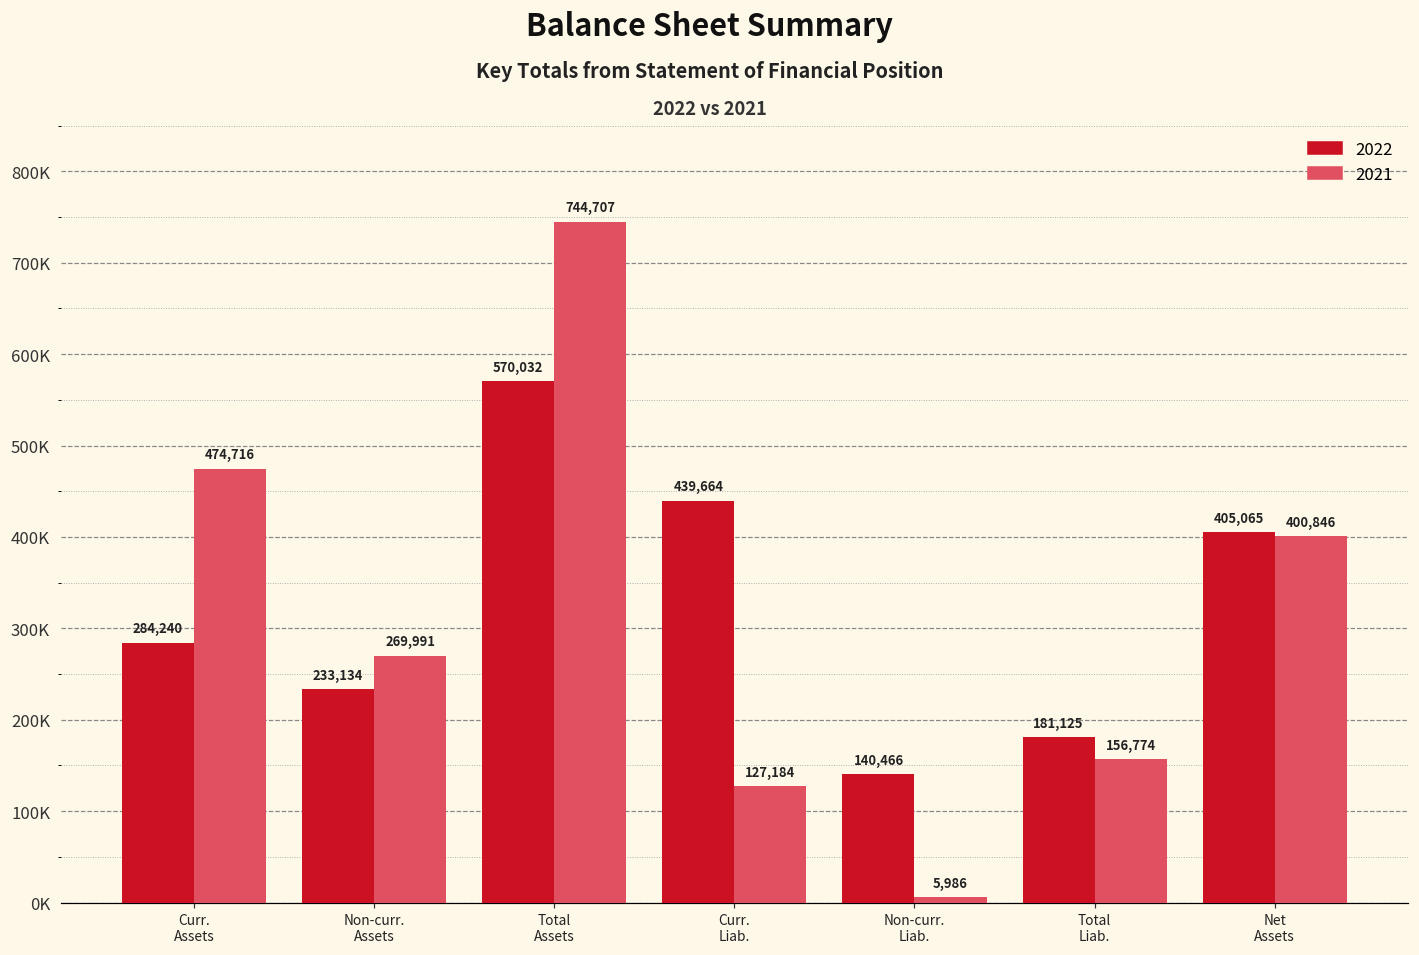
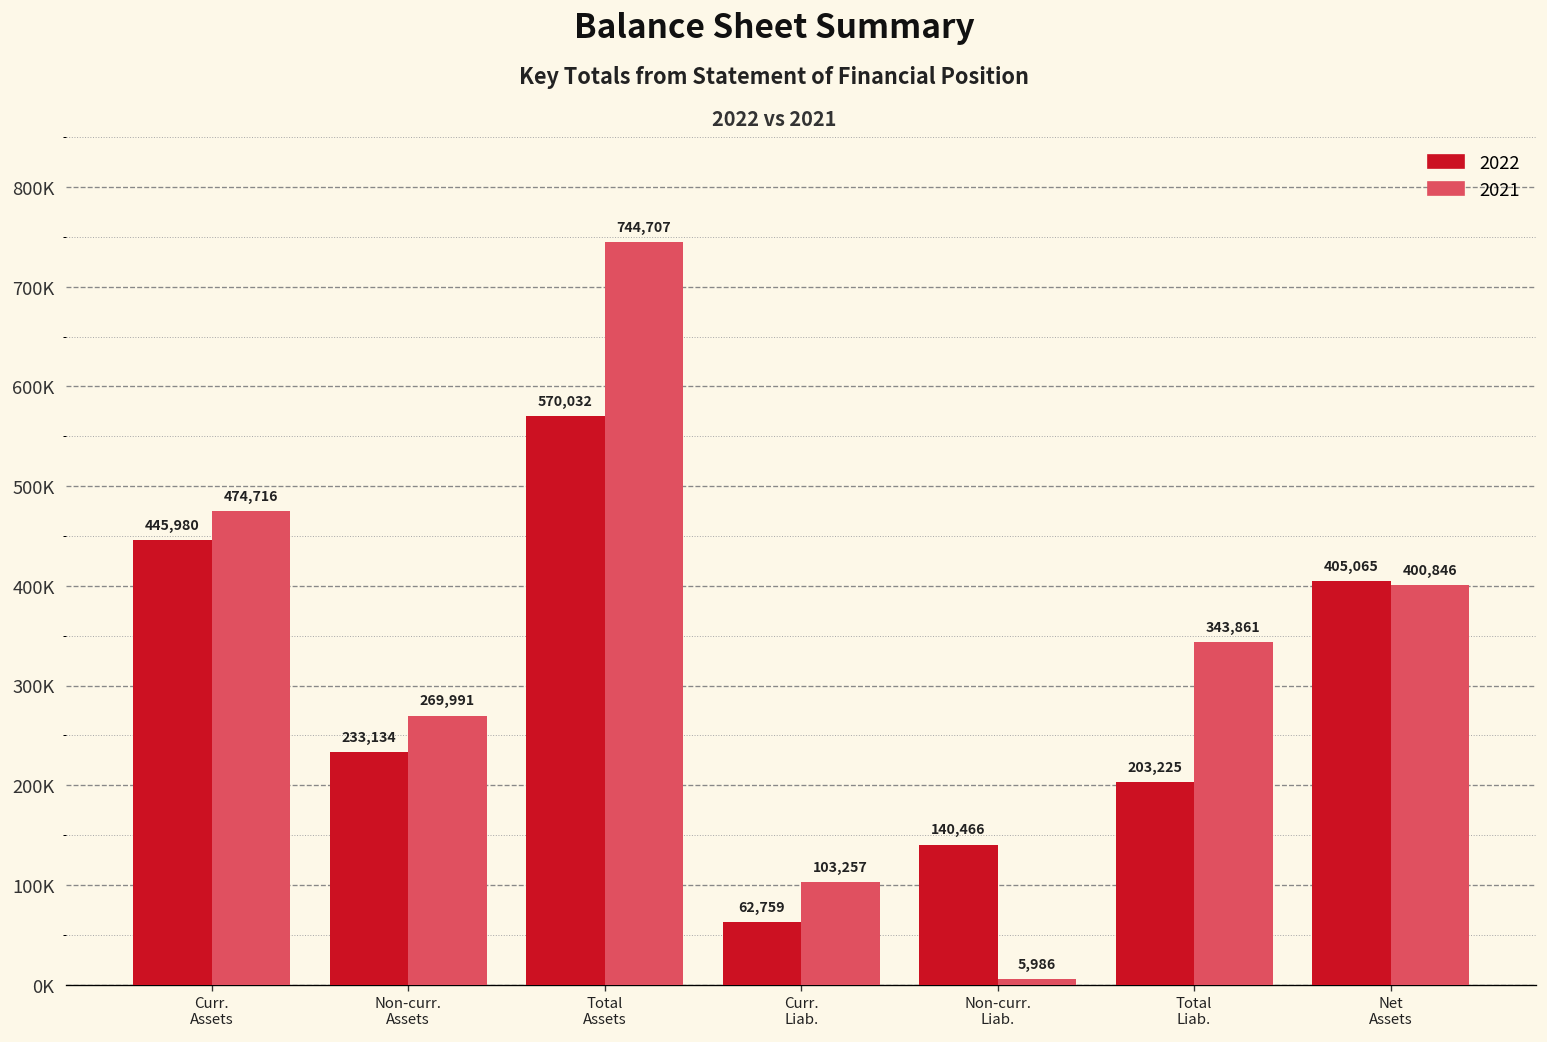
  {
    "2022": {
-     "Curr. Assets": "284,240",
+     "Curr. Assets": "445,980",
      "Non-curr. Assets": "233,134",
      "Total Assets": "570,032",
-     "Curr. Liab.": "439,664",
+     "Curr. Liab.": "62,759",
      "Non-curr. Liab.": "140,466",
-     "Total Liab.": "181,125",
+     "Total Liab.": "203,225",
      "Net Assets": "405,065"
    },
    "2021": {
      "Curr. Assets": "474,716",
      "Non-curr. Assets": "269,991",
      "Total Assets": "744,707",
-     "Curr. Liab.": "127,184",
+     "Curr. Liab.": "103,257",
      "Non-curr. Liab.": "5,986",
-     "Total Liab.": "156,774",
+     "Total Liab.": "343,861",
      "Net Assets": "400,846"
    }
  }
